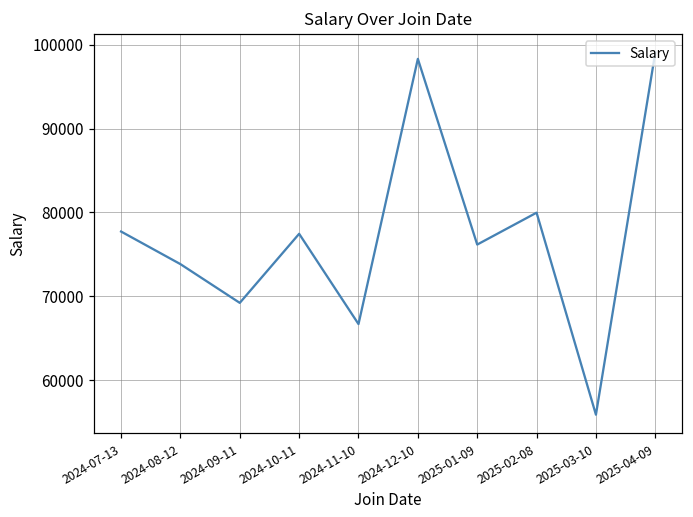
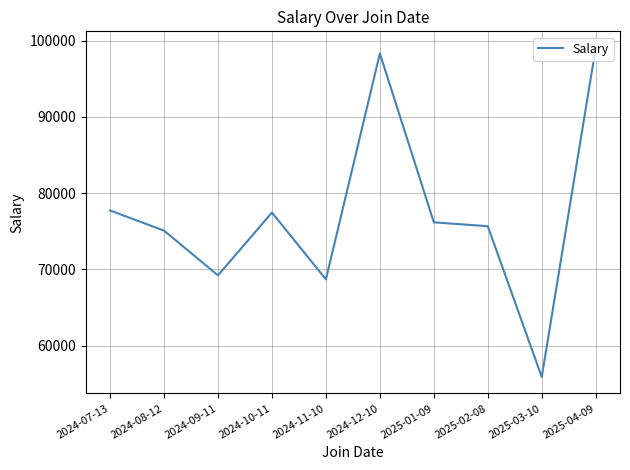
  {
    "2024-07-13": 78000,
-   "2024-08-12": 74000,
+   "2024-08-12": 75000,
    "2024-09-11": 69000,
    "2024-10-11": 77000,
-   "2024-11-10": 67000,
+   "2024-11-10": 69000,
    "2024-12-10": 98000,
    "2025-01-09": 76000,
-   "2025-02-08": 80000,
+   "2025-02-08": 76000,
    "2025-03-10": 56000
  }
